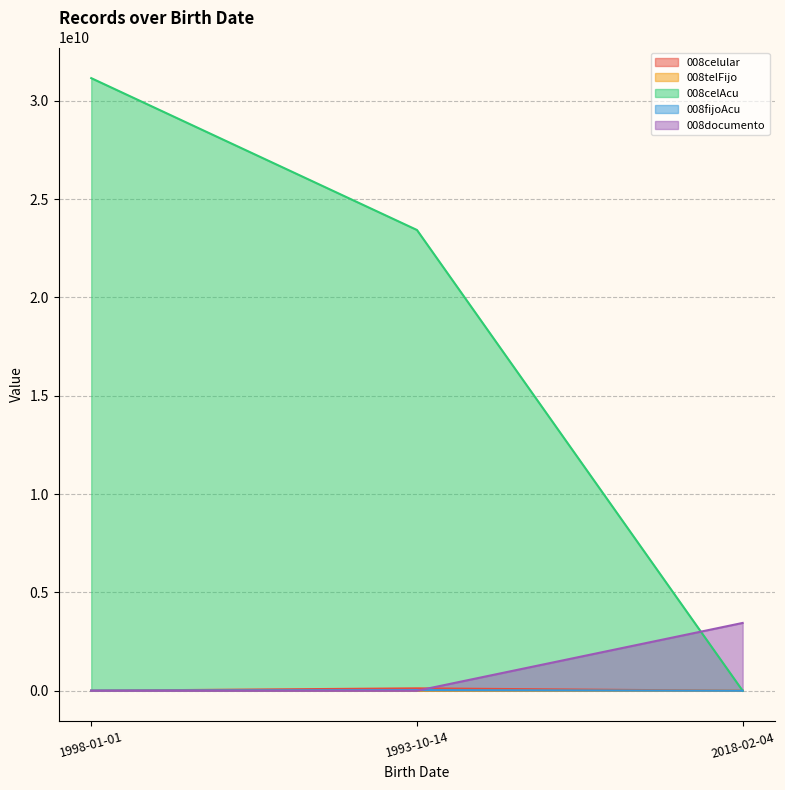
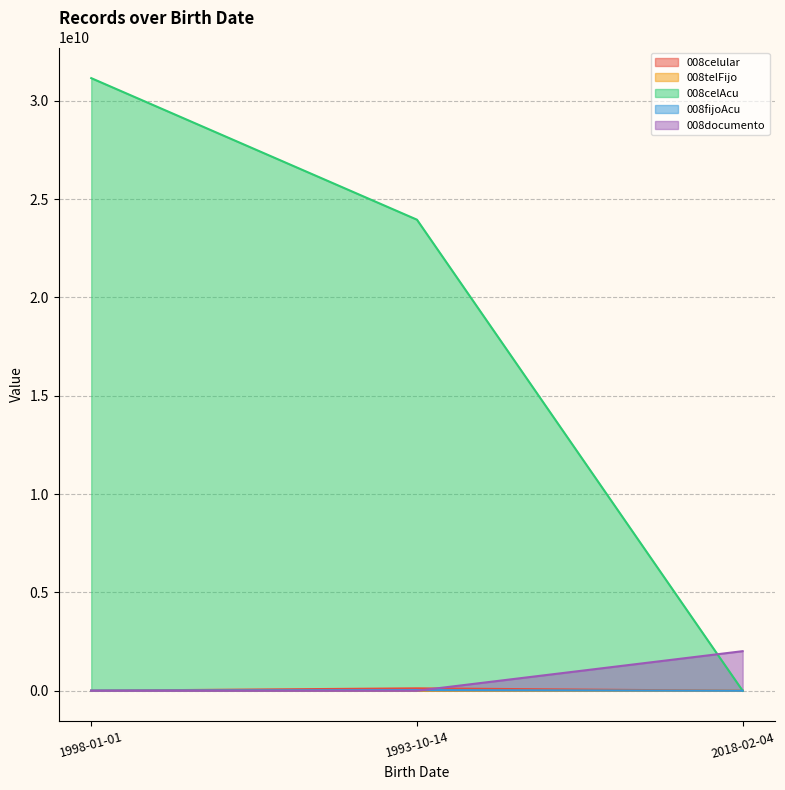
  {
    "008celAcu": {
      "1998-01-01": 31100000000,
-     "1993-10-14": 23400000000
+     "1993-10-14": 23900000000
    },
    "008documento": {
-     "2018-02-04": 3400000000
+     "2018-02-04": 2000000000
    }
  }
